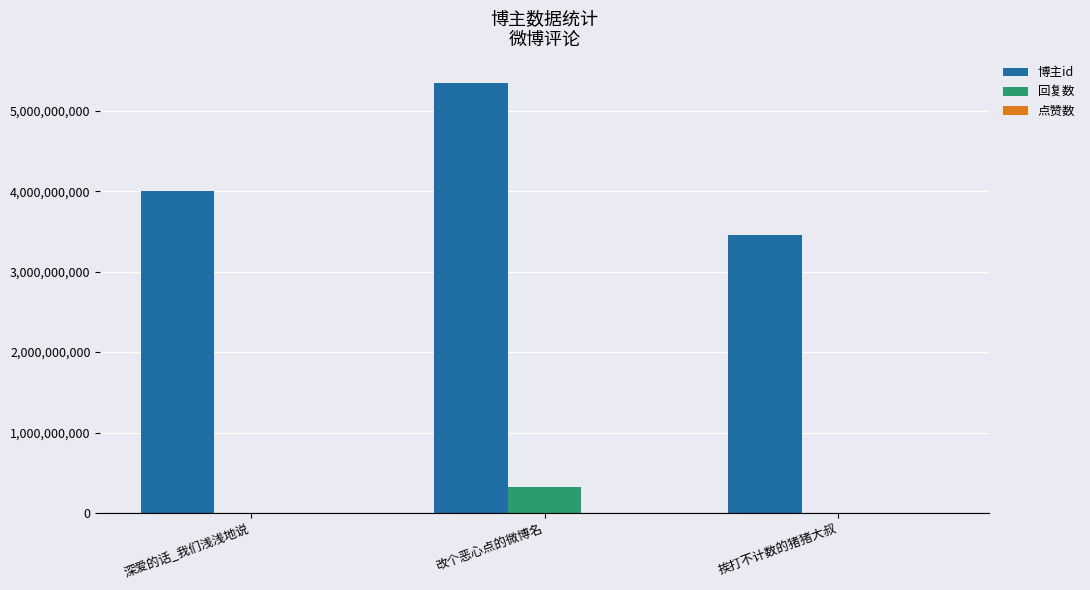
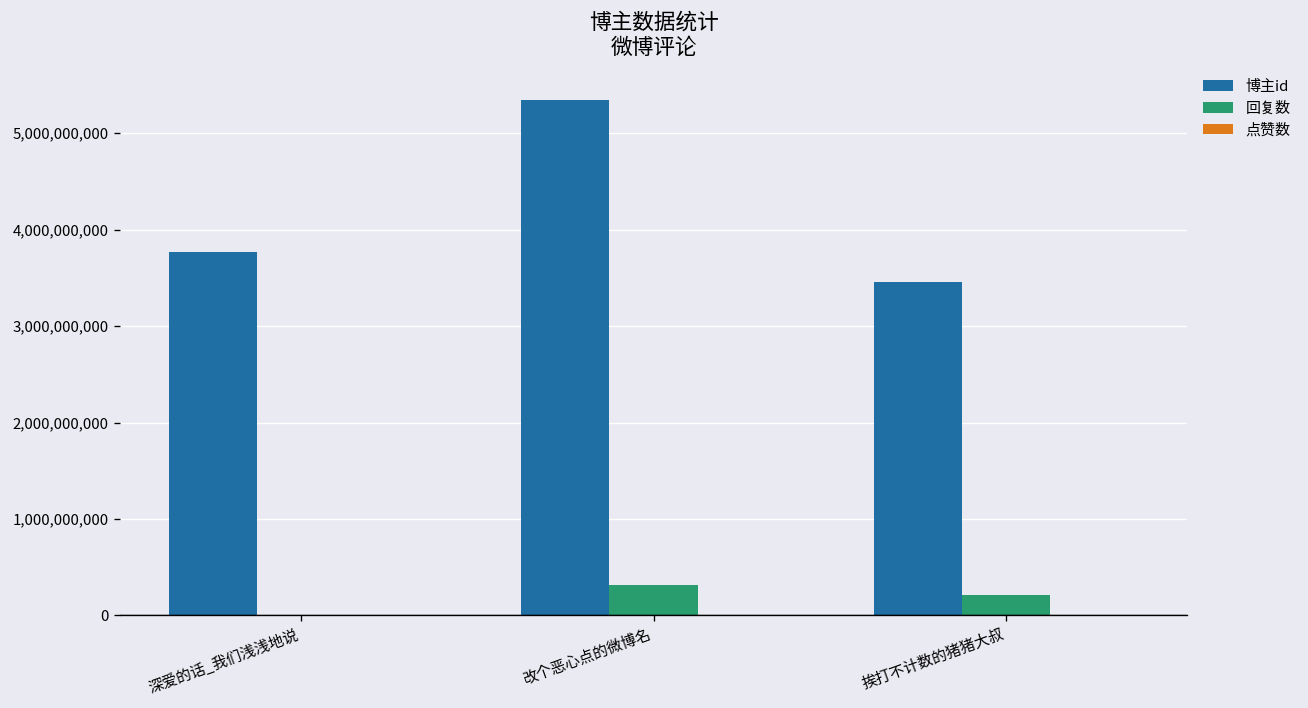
  {
    "博主id": {
-     "深爱的话_我们浅浅地说": "4,000,000,000",
+     "深爱的话_我们浅浅地说": "3,800,000,000",
      "改个恶心点的微博名": "5,300,000,000",
      "挨打不计数的猪猪大叔": "3,500,000,000"
    },
    "回复数": {
      "改个恶心点的微博名": "300,000,000",
-     "挨打不计数的猪猪大叔": "0"
+     "挨打不计数的猪猪大叔": "200,000,000"
    },
    "点赞数": {
      "深爱的话_我们浅浅地说": "0",
      "改个恶心点的微博名": "0",
      "挨打不计数的猪猪大叔": "0"
    }
  }
